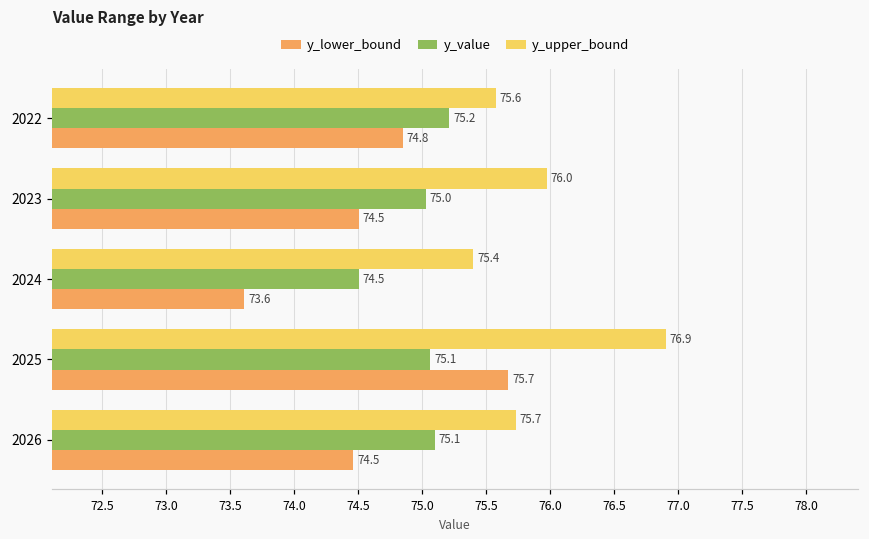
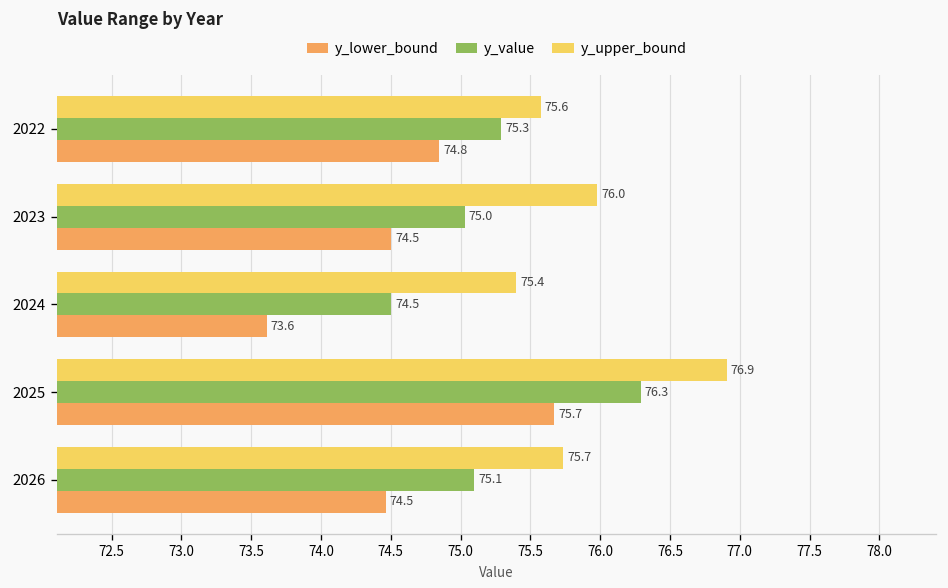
  {
    "y_value": {
-     "2022": 75.2,
+     "2022": 75.3,
      "2023": 75.0,
      "2024": 74.5,
-     "2025": 75.1,
+     "2025": 76.3,
      "2026": 75.1
    }
  }
